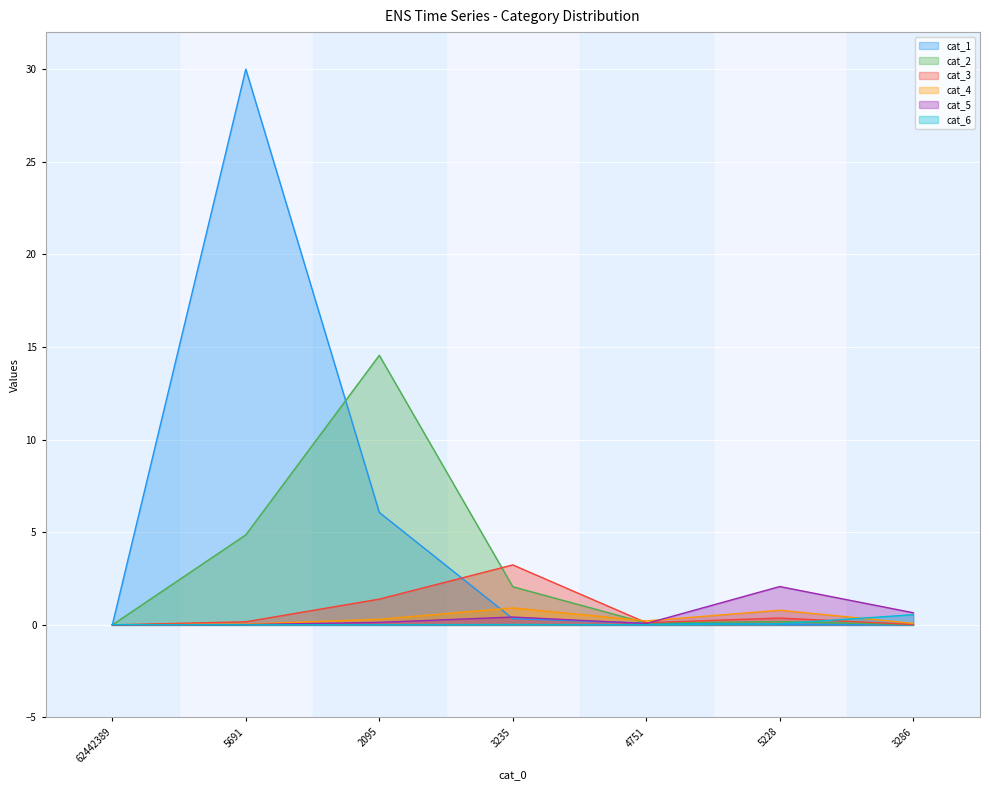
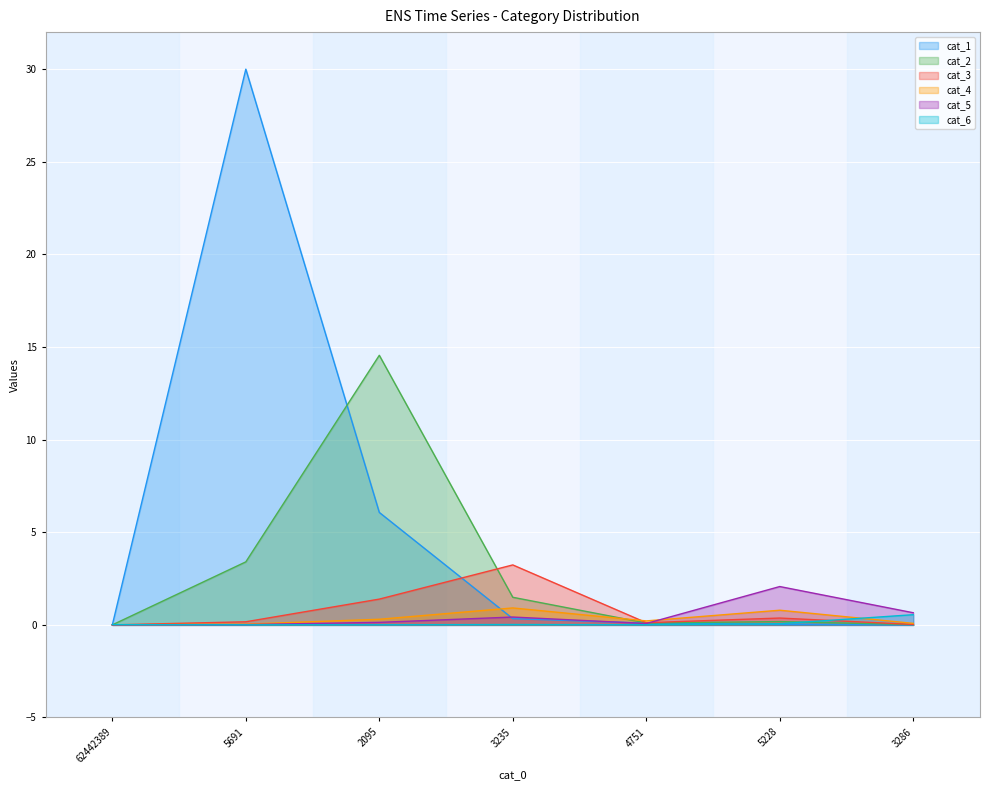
  {
    "cat_2": {
-     "5691": 4.9,
+     "5691": 3.4,
      "2095": 14.6,
-     "3235": 2.1
+     "3235": 1.5
    },
    "cat_5": {
      "5228": 2.1
    }
  }
